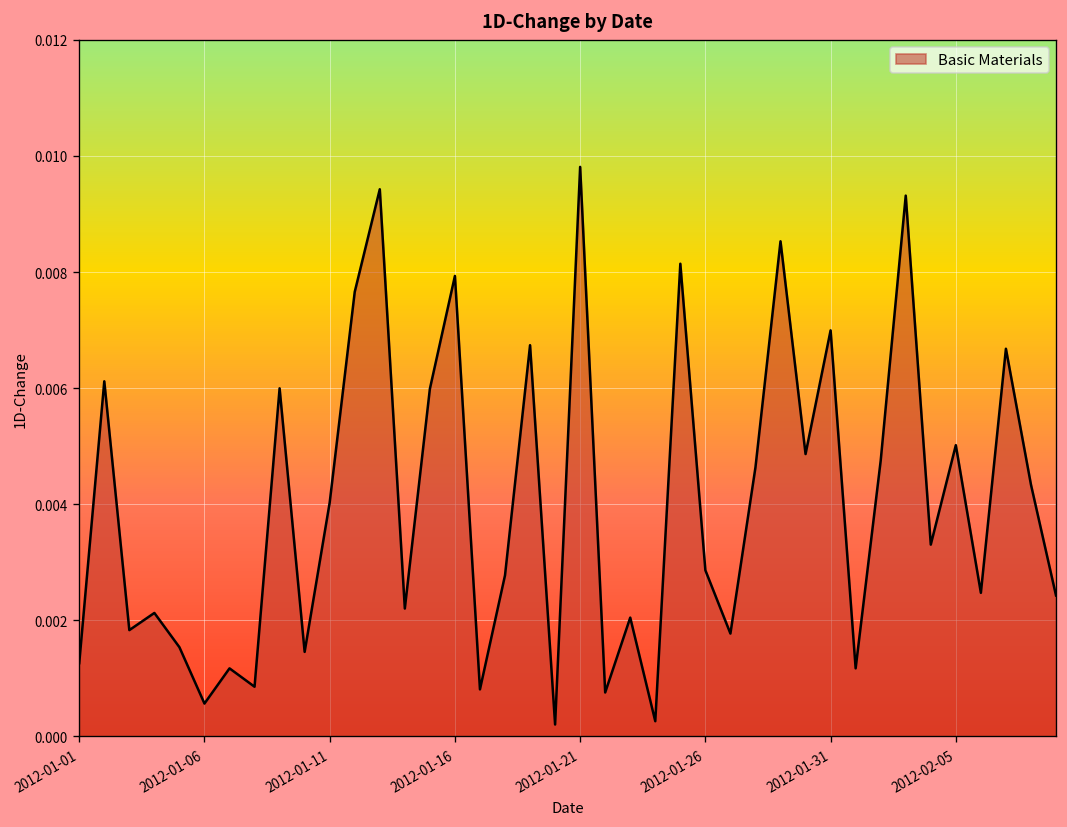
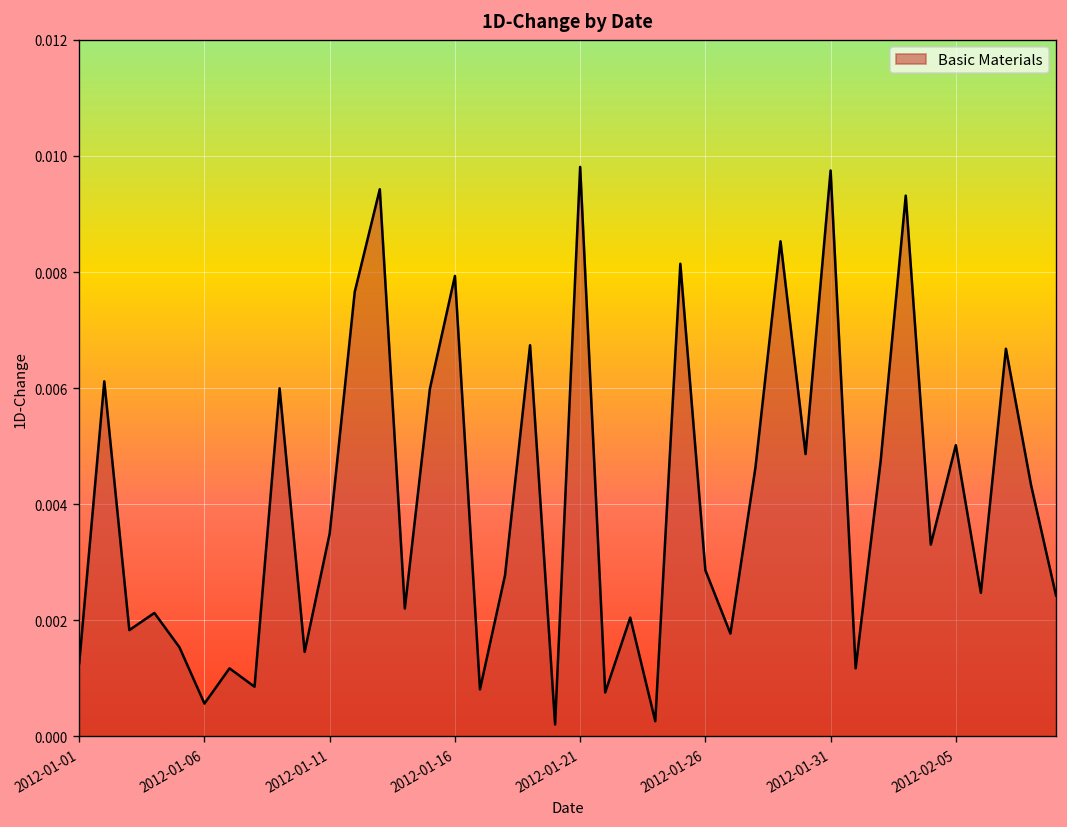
  {
    "2012-01-01": 0.0013,
    "2012-01-06": 0.0006,
-   "2012-01-11": 0.0040,
+   "2012-01-11": 0.0035,
    "2012-01-16": 0.0079,
    "2012-01-21": 0.0098,
    "2012-01-26": 0.0029,
-   "2012-01-31": 0.0070,
+   "2012-01-31": 0.0098,
    "2012-02-05": 0.0050
  }
